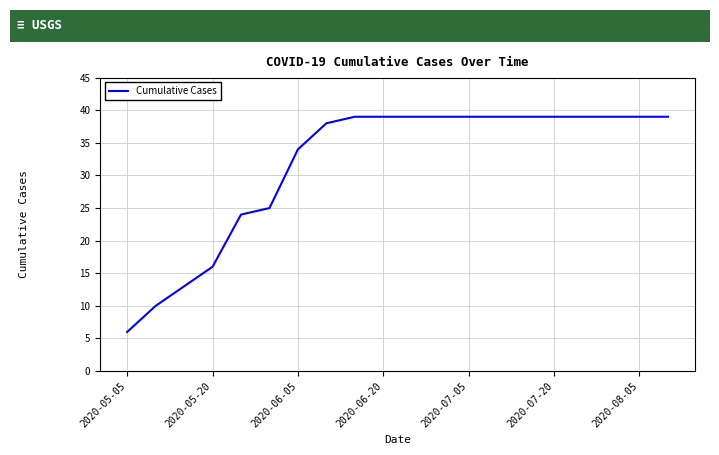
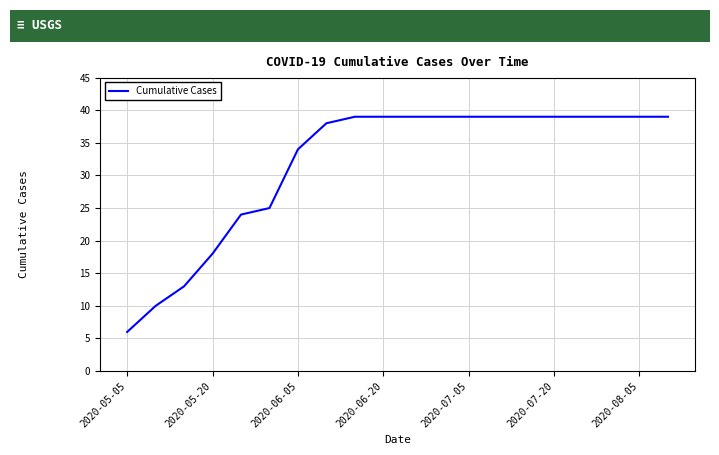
  {
    "2020-05-05": 6,
-   "2020-05-20": 16,
+   "2020-05-20": 18,
    "2020-06-05": 34,
    "2020-06-20": 39,
    "2020-07-05": 39,
    "2020-07-20": 39,
    "2020-08-05": 39
  }
